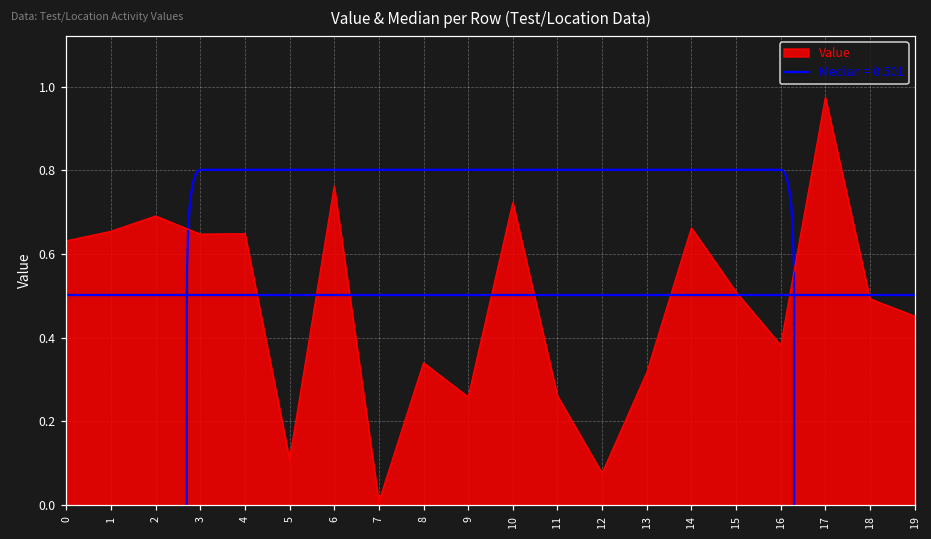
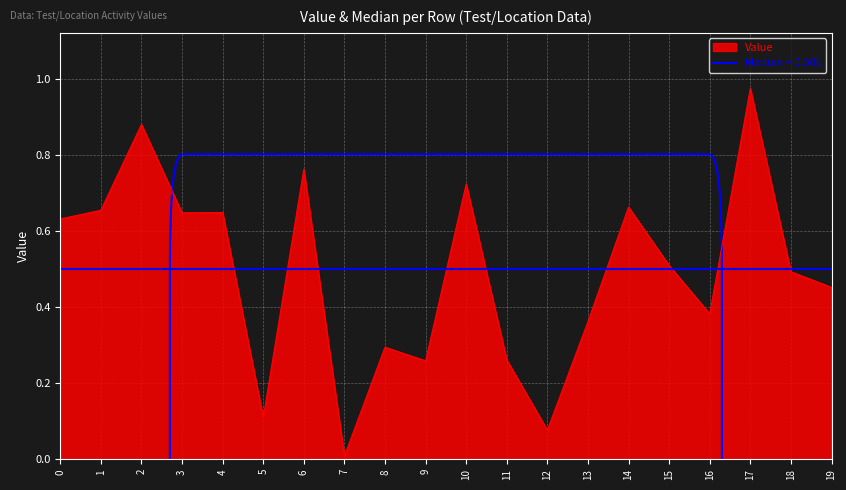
  {
    "Value": {
      "0": 0.63,
      "1": 0.65,
-     "2": 0.69,
+     "2": 0.88,
      "3": 0.65,
      "4": 0.65,
      "5": 0.11,
      "6": 0.76,
      "7": 0.01,
-     "8": 0.34,
+     "8": 0.29,
      "9": 0.26,
      "10": 0.72,
      "11": 0.26,
      "12": 0.08,
-     "13": 0.32,
+     "13": 0.36,
      "14": 0.66,
      "15": 0.51,
      "16": 0.38,
      "17": 0.97,
      "18": 0.49,
      "19": 0.45
    },
    "Median = 0.501": {
      "0": 0.50,
      "1": 0.50,
      "2": 0.50,
      "3": 0.50,
      "4": 0.50,
      "5": 0.50,
      "6": 0.50,
      "7": 0.50,
      "8": 0.50,
      "9": 0.50,
      "10": 0.50,
      "11": 0.50,
      "12": 0.50,
      "13": 0.50,
      "14": 0.50,
      "15": 0.50,
      "16": 0.50,
      "17": 0.50,
      "18": 0.50,
      "19": 0.50
    }
  }
